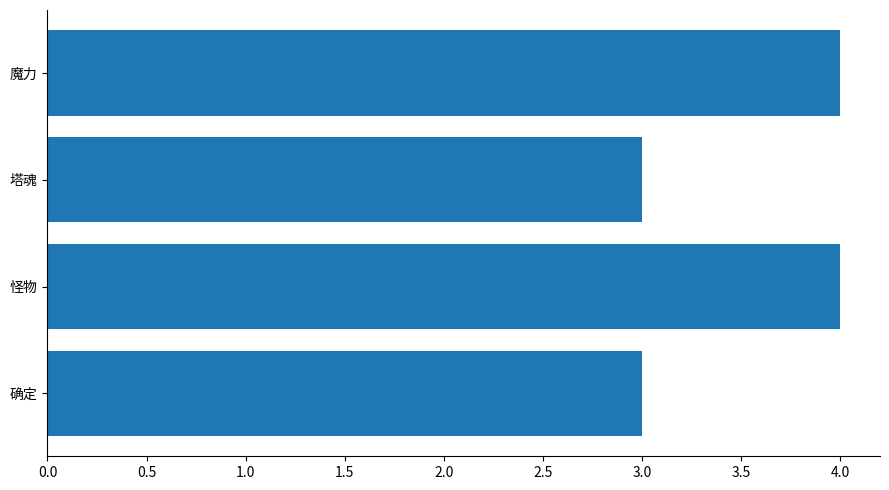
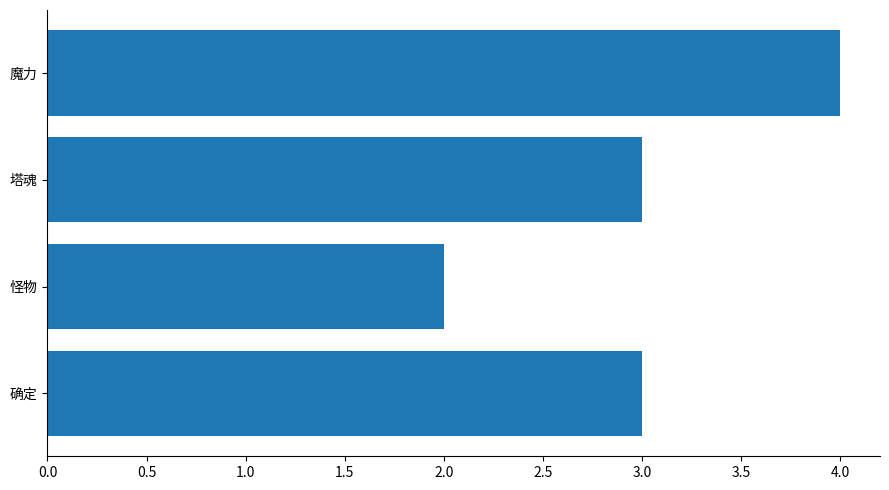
  {
    "魔力": 4,
    "塔魂": 3,
-   "怪物": 4,
+   "怪物": 2,
    "确定": 3
  }
